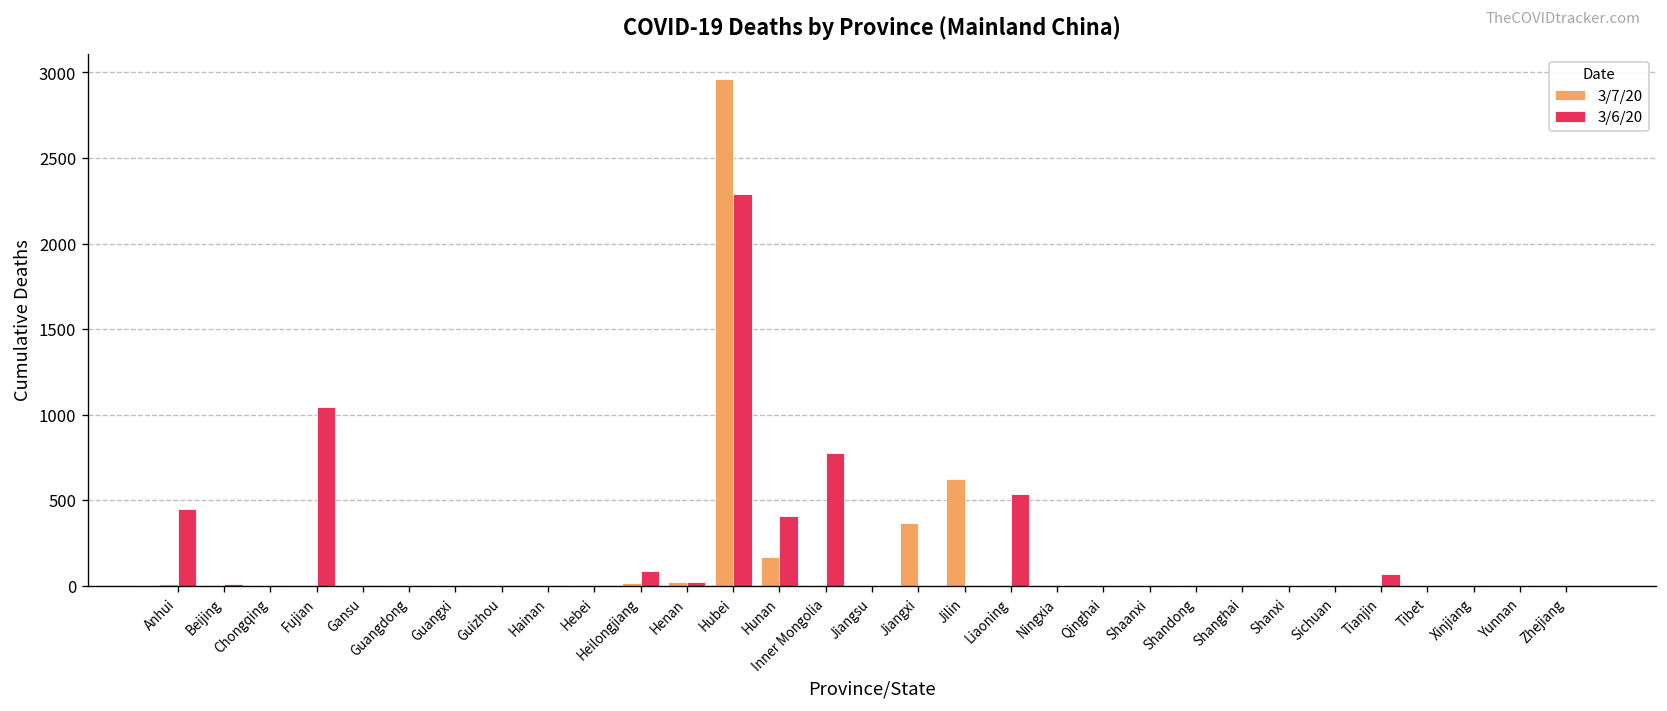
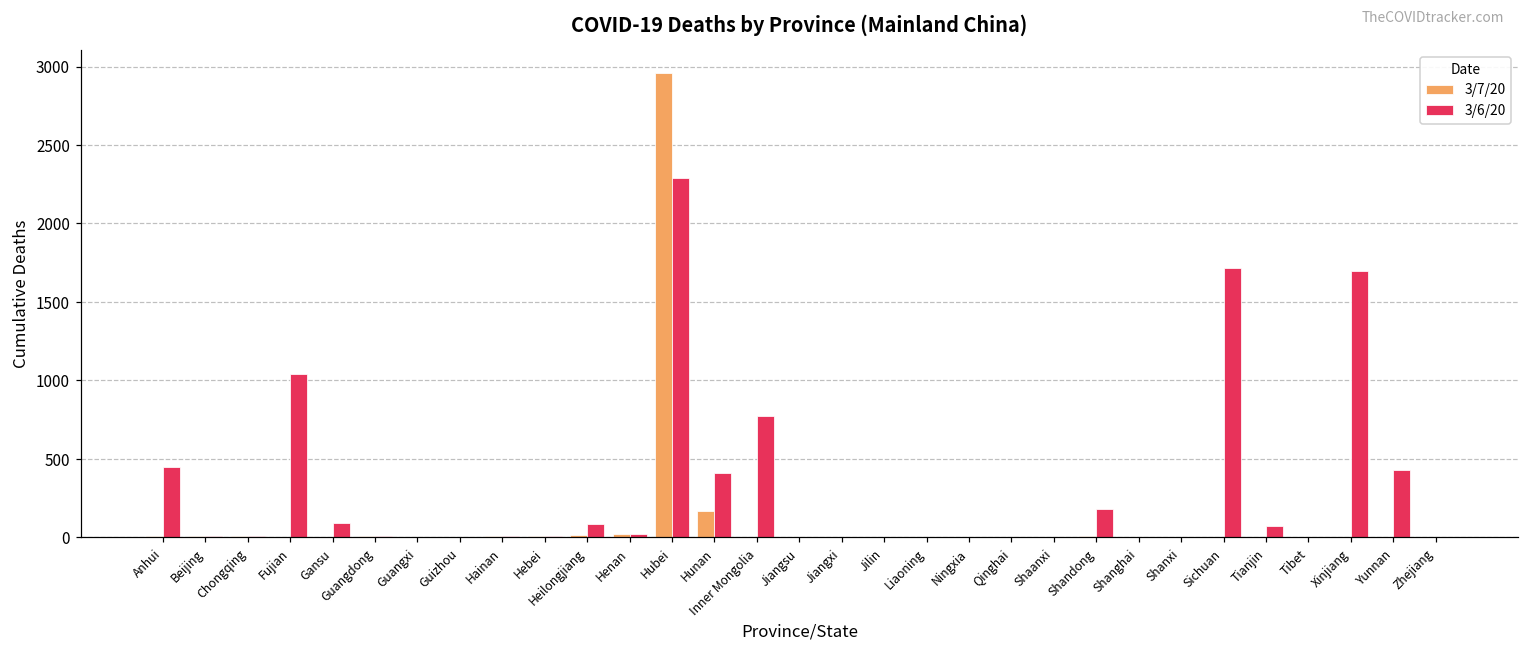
  {
    "3/7/20": {
      "Henan": 20,
      "Hubei": 2960,
      "Hunan": 170,
      "Jiangsu": 0,
-     "Jiangxi": 370,
-     "Jilin": 620,
+     "Jiangxi": 0,
+     "Jilin": 0,
      "Ningxia": 0,
      "Qinghai": 0,
      "Shanxi": 0,
      "Tibet": 0
    },
    "3/6/20": {
      "Anhui": 450,
      "Fujian": 1040,
-     "Gansu": 0,
+     "Gansu": 90,
      "Heilongjiang": 90,
      "Henan": 20,
      "Hubei": 2290,
      "Hunan": 410,
      "Inner Mongolia": 770,
      "Jiangsu": 0,
-     "Liaoning": 530,
+     "Liaoning": 0,
      "Ningxia": 0,
      "Qinghai": 0,
-     "Shandong": 10,
+     "Shandong": 180,
      "Shanxi": 0,
-     "Sichuan": 0,
+     "Sichuan": 1720,
      "Tianjin": 70,
      "Tibet": 0,
-     "Xinjiang": 0,
-     "Yunnan": 0
+     "Xinjiang": 1690,
+     "Yunnan": 430
    }
  }
